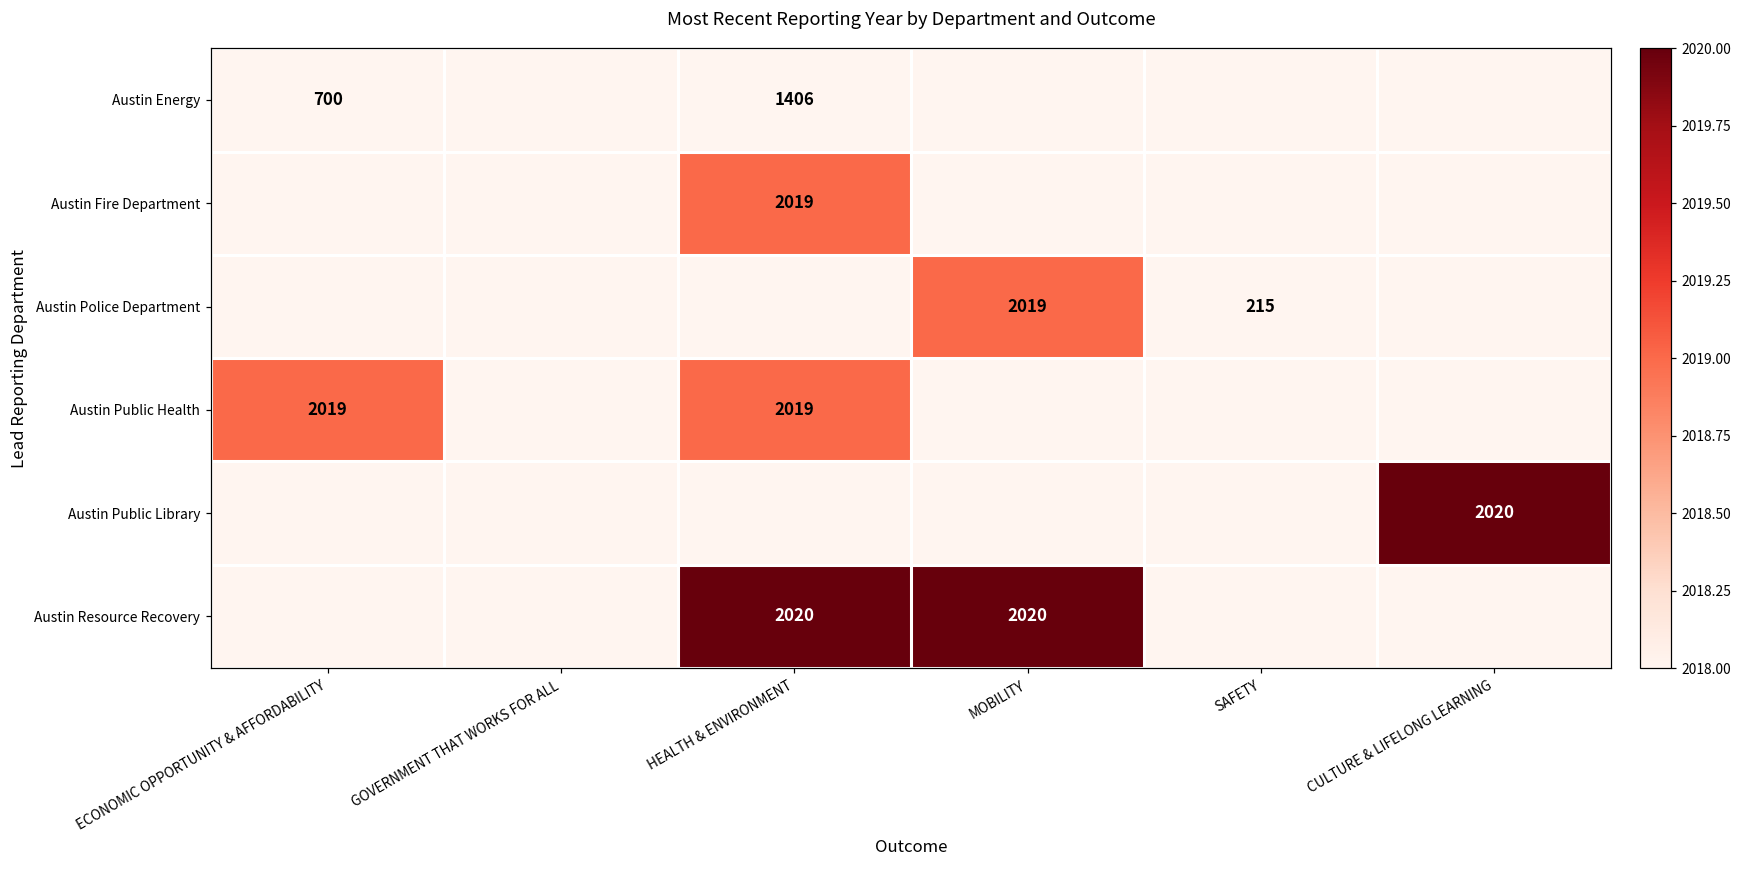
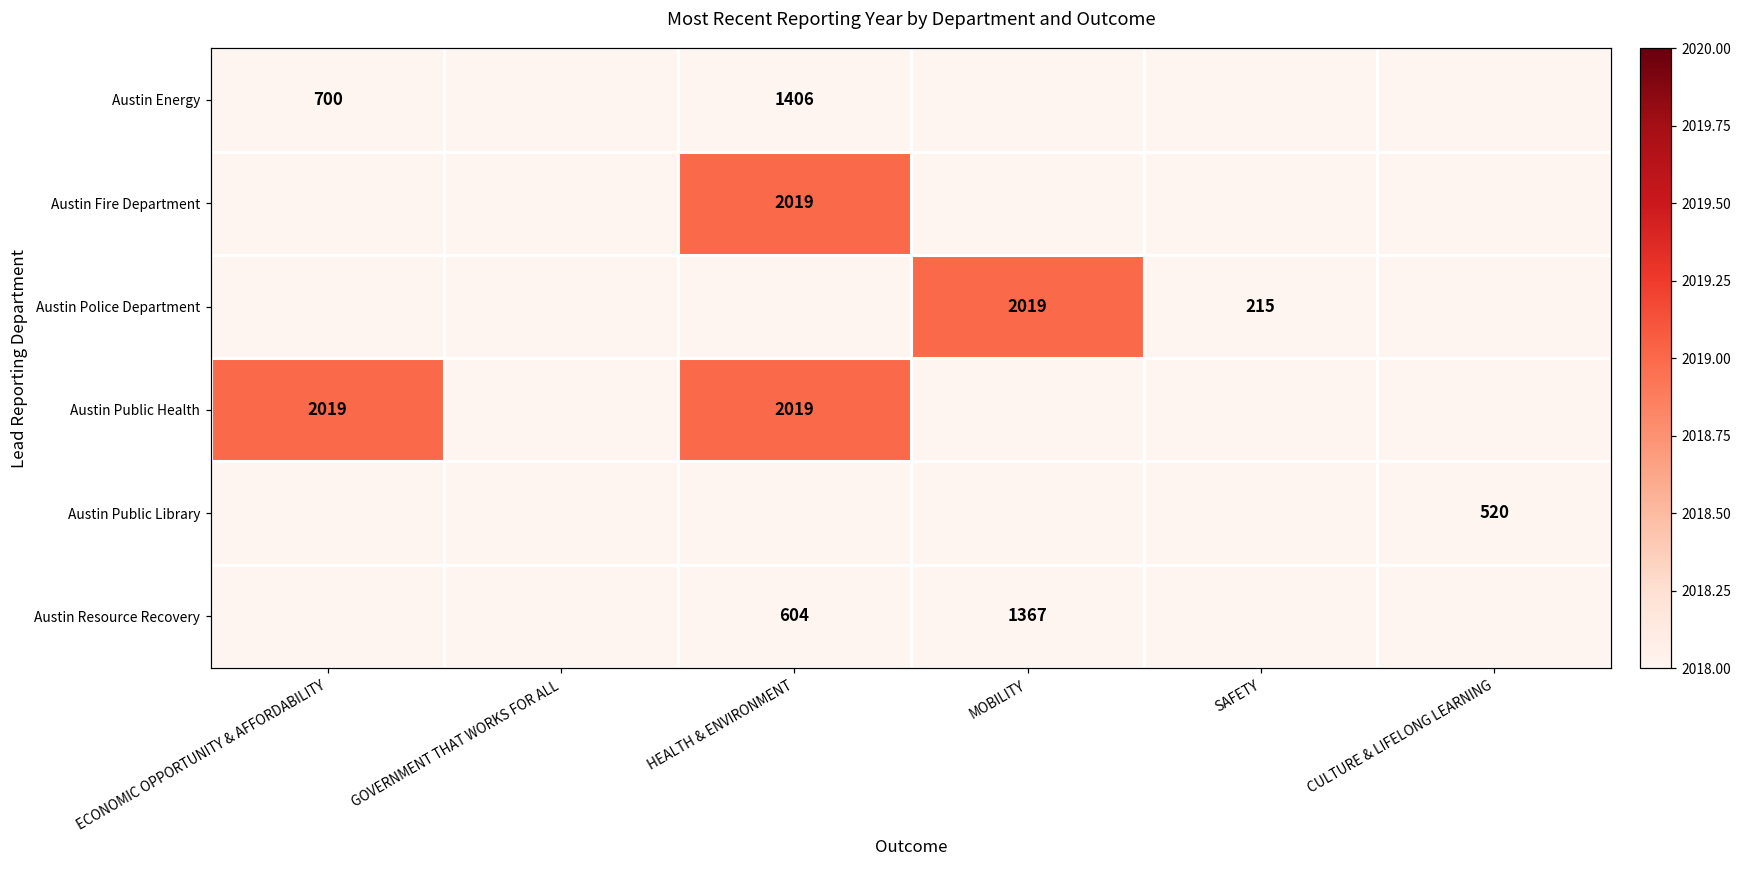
  {
    "Austin Energy": {
      "ECONOMIC OPPORTUNITY & AFFORDABILITY": 700,
      "HEALTH & ENVIRONMENT": 1406
    },
    "Austin Fire Department": {
      "HEALTH & ENVIRONMENT": 2019
    },
    "Austin Police Department": {
      "MOBILITY": 2019,
      "SAFETY": 215
    },
    "Austin Public Health": {
      "ECONOMIC OPPORTUNITY & AFFORDABILITY": 2019,
      "HEALTH & ENVIRONMENT": 2019
    },
    "Austin Public Library": {
-     "CULTURE & LIFELONG LEARNING": 2020
+     "CULTURE & LIFELONG LEARNING": 520
    },
    "Austin Resource Recovery": {
-     "HEALTH & ENVIRONMENT": 2020,
-     "MOBILITY": 2020
+     "HEALTH & ENVIRONMENT": 604,
+     "MOBILITY": 1367
    }
  }
